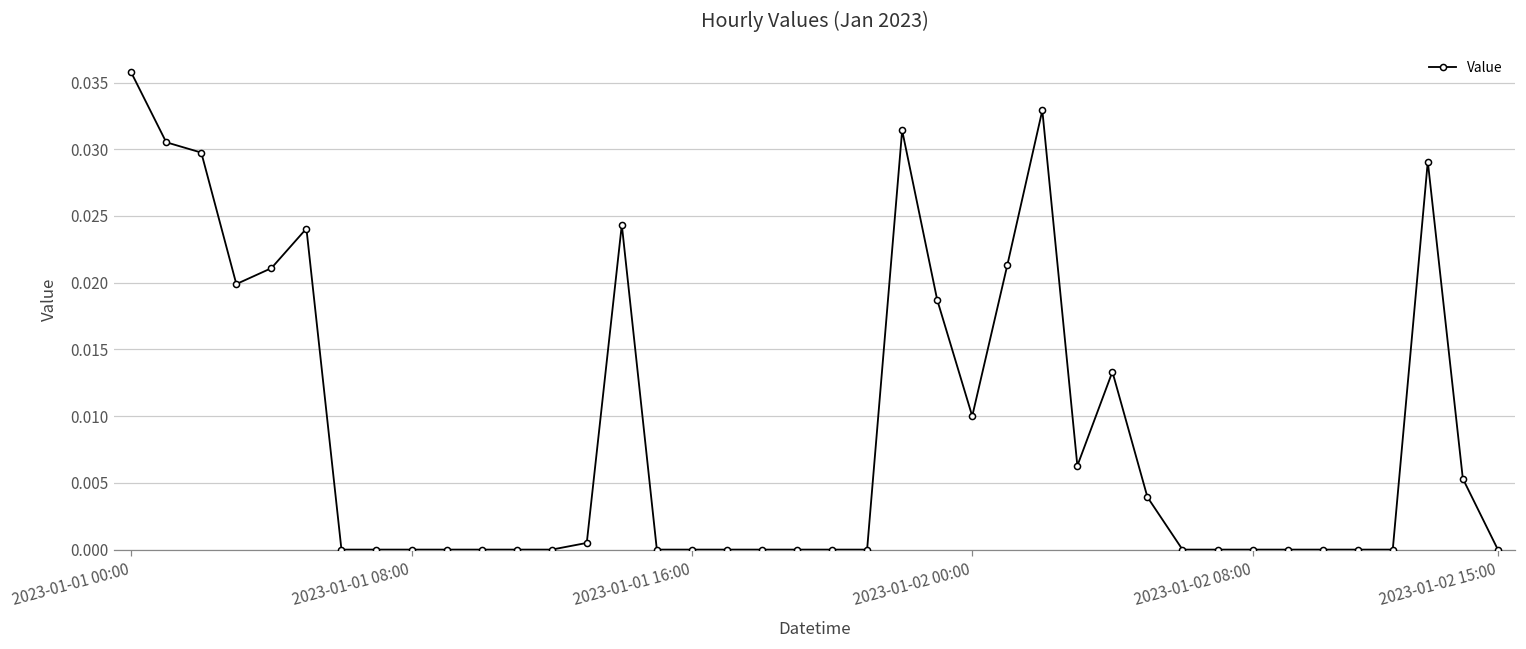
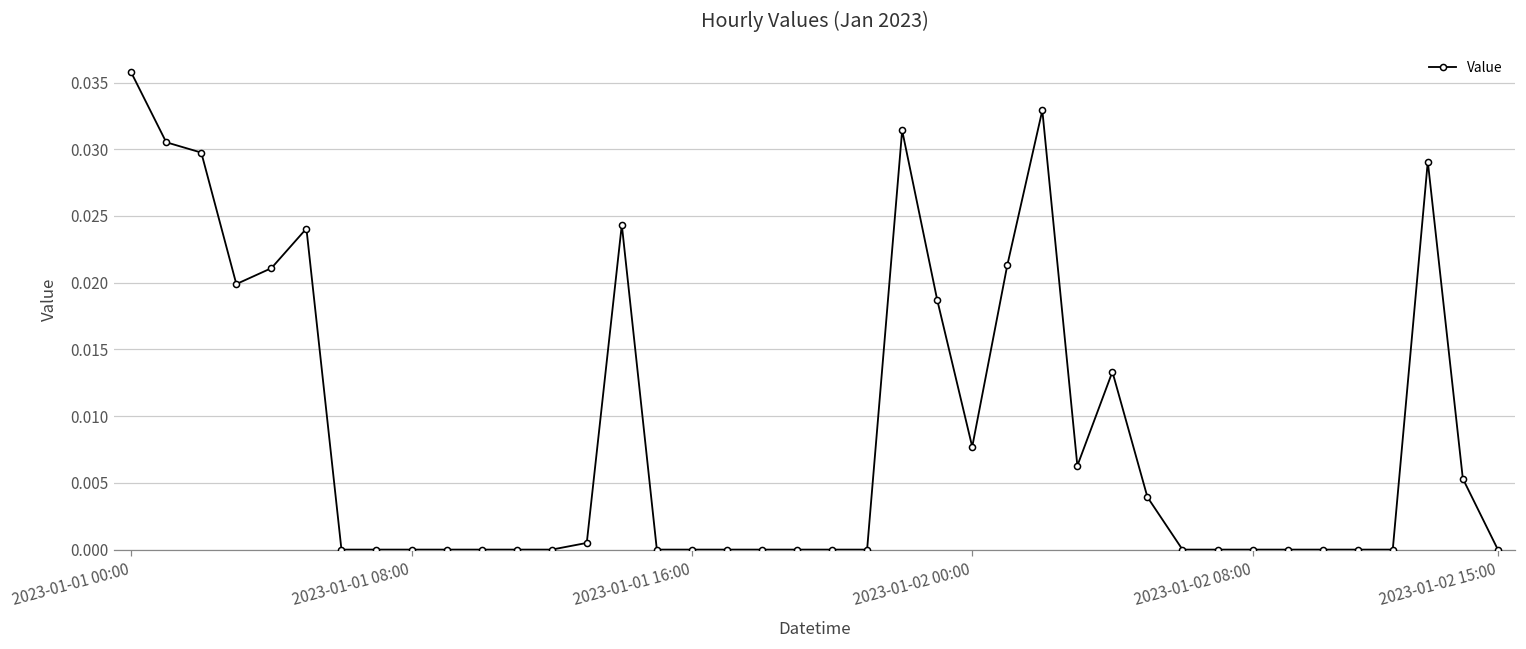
  {
    "2023-01-01 00:00": 0.0358,
    "2023-01-01 08:00": 0.0000,
    "2023-01-01 16:00": 0.0000,
-   "2023-01-02 00:00": 0.0100,
+   "2023-01-02 00:00": 0.0077,
    "2023-01-02 08:00": 0.0000,
    "2023-01-02 15:00": 0.0000
  }
